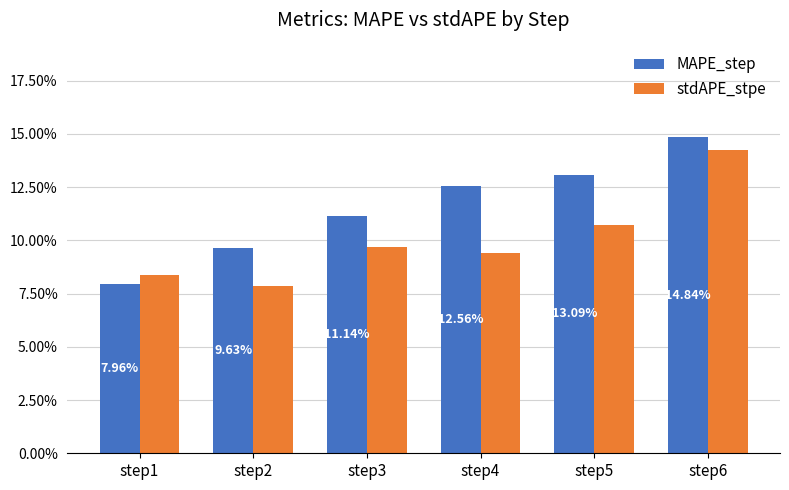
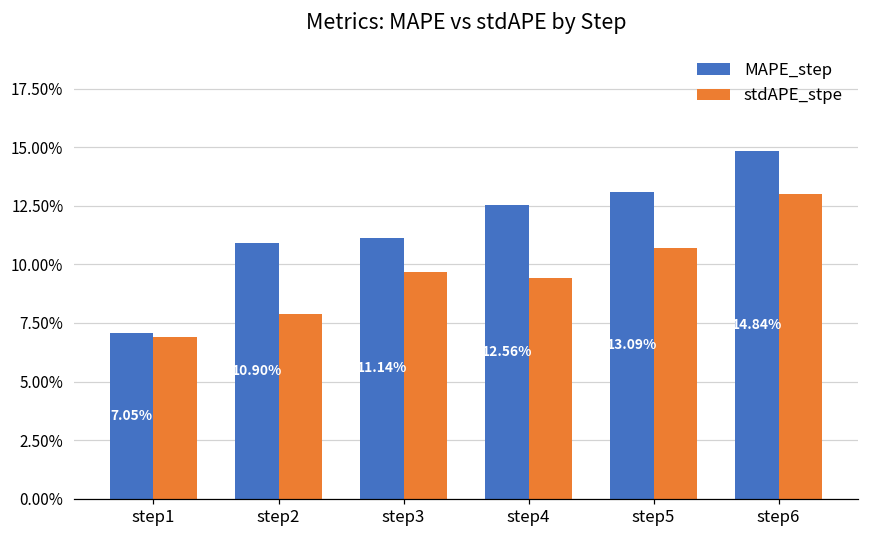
  {
    "MAPE_step": {
-     "step1": "7.96%",
-     "step2": "9.63%",
+     "step1": "7.05%",
+     "step2": "10.90%",
      "step3": "11.14%",
      "step4": "12.56%",
      "step5": "13.09%",
      "step6": "14.84%"
    },
    "stdAPE_stpe": {
-     "step1": "8.4%",
+     "step1": "6.9%",
      "step2": "7.9%",
      "step3": "9.7%",
      "step4": "9.4%",
      "step5": "10.7%",
-     "step6": "14.2%"
+     "step6": "13.0%"
    }
  }
